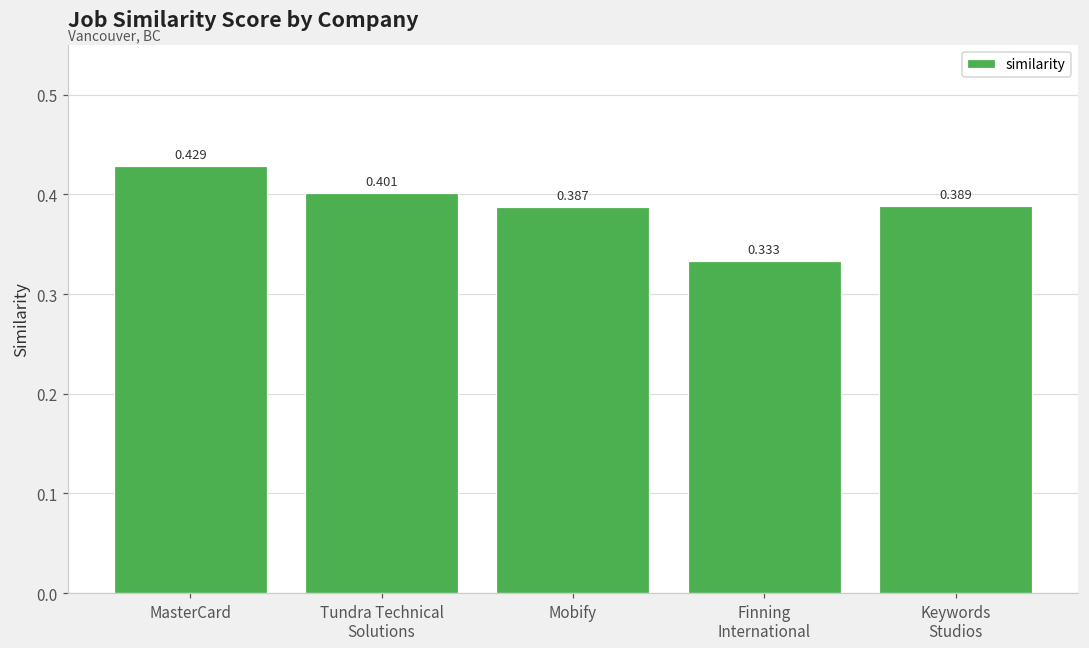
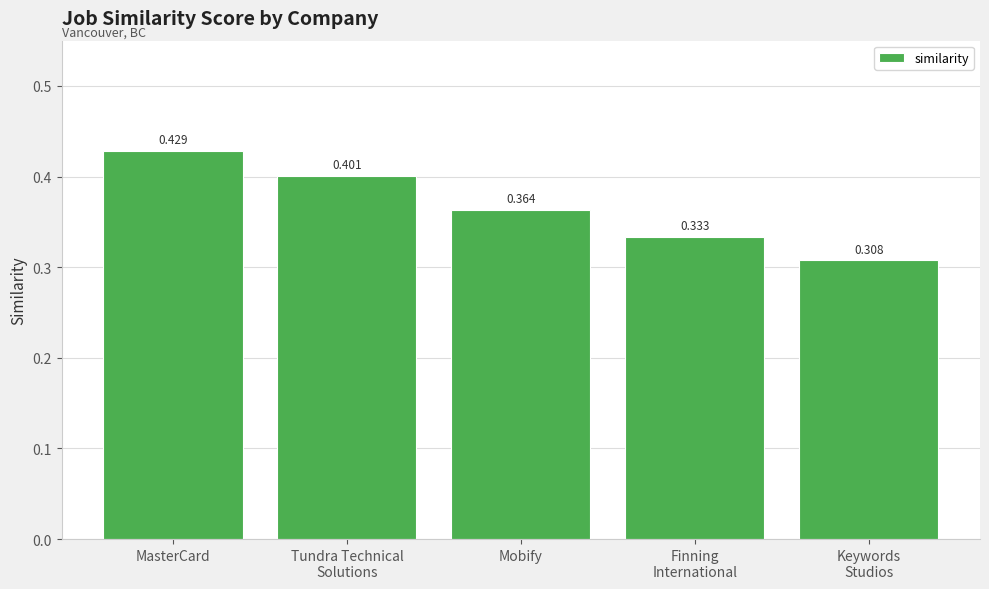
  {
    "MasterCard": 0.429,
    "Tundra Technical Solutions": 0.401,
-   "Mobify": 0.387,
+   "Mobify": 0.364,
    "Finning International": 0.333,
-   "Keywords Studios": 0.389
+   "Keywords Studios": 0.308
  }
